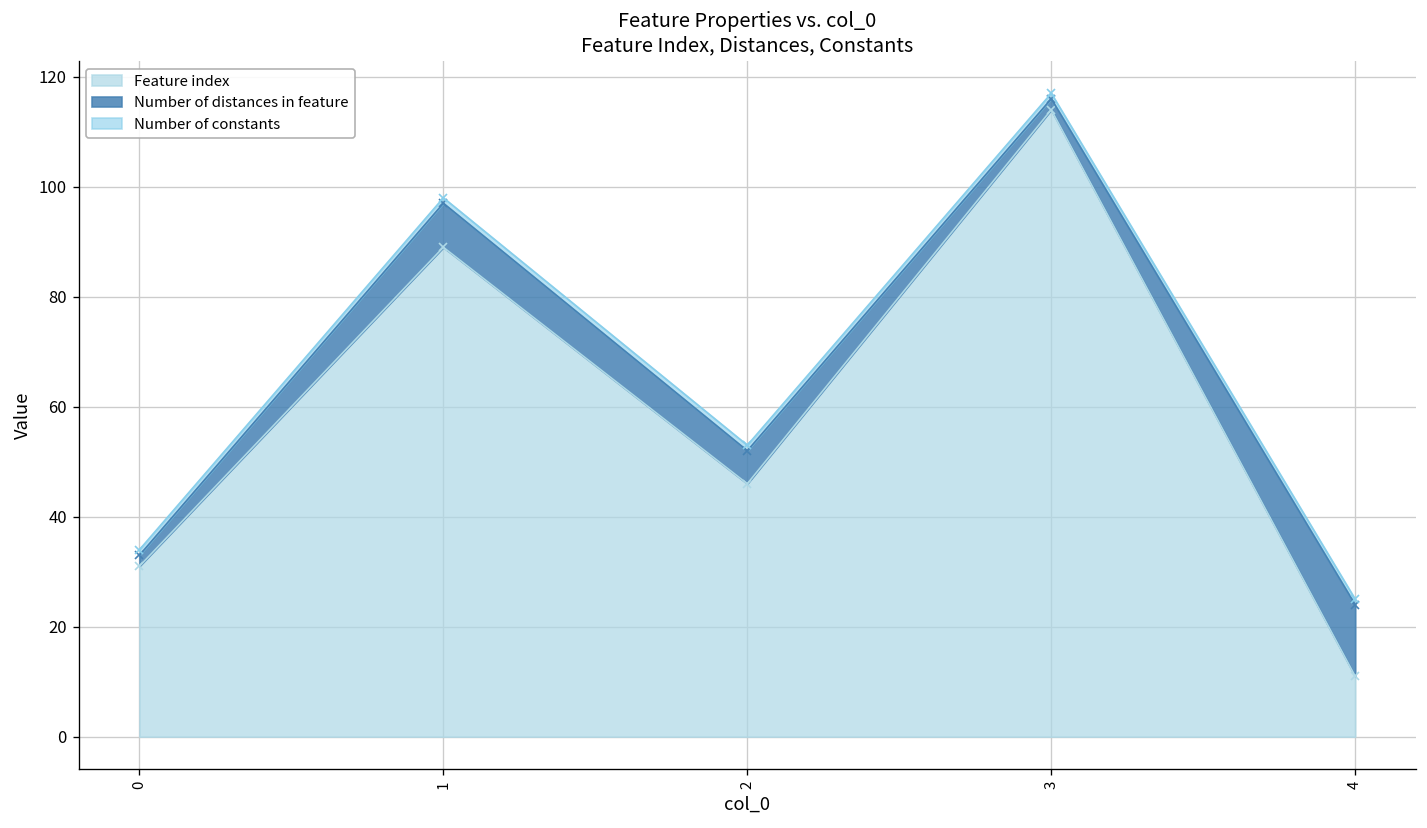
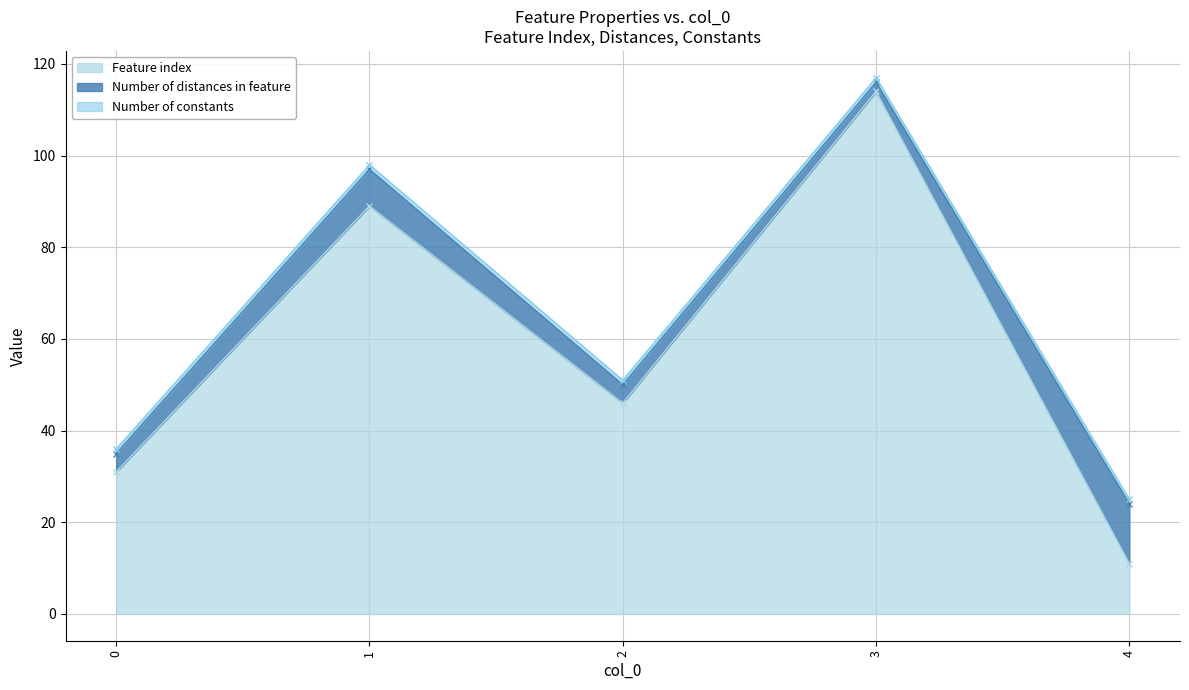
  {
    "Number of distances in feature": {
-     "0": 2,
+     "0": 4,
      "1": 8,
-     "2": 6,
+     "2": 4,
      "3": 2,
      "4": 13
    }
  }
